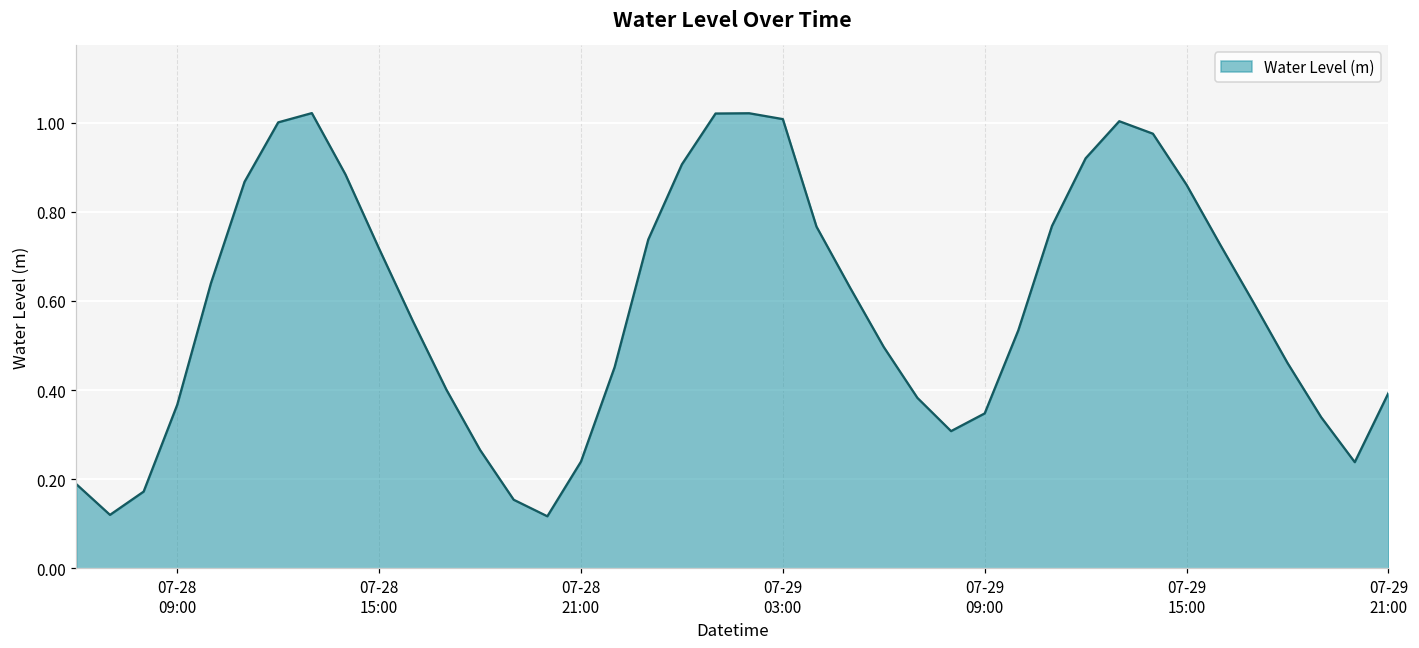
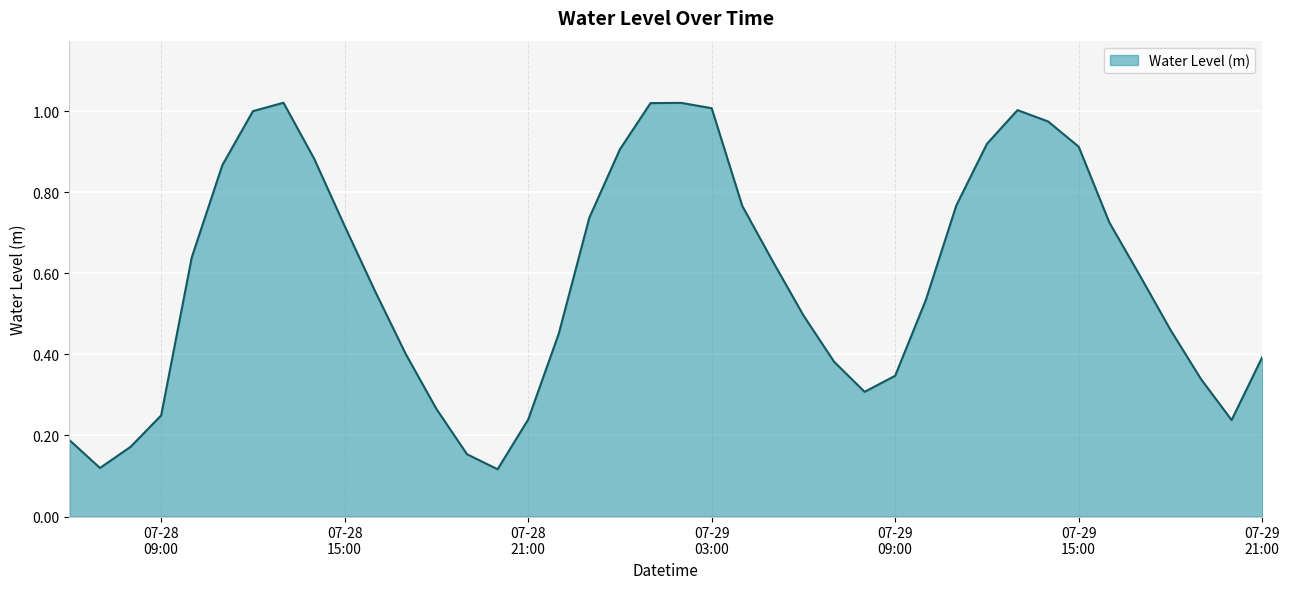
  {
-   "07-28 09:00": 0.37,
+   "07-28 09:00": 0.25,
    "07-28 15:00": 0.72,
    "07-28 21:00": 0.24,
    "07-29 03:00": 1.01,
    "07-29 09:00": 0.35,
-   "07-29 15:00": 0.86,
+   "07-29 15:00": 0.91,
    "07-29 21:00": 0.39
  }
